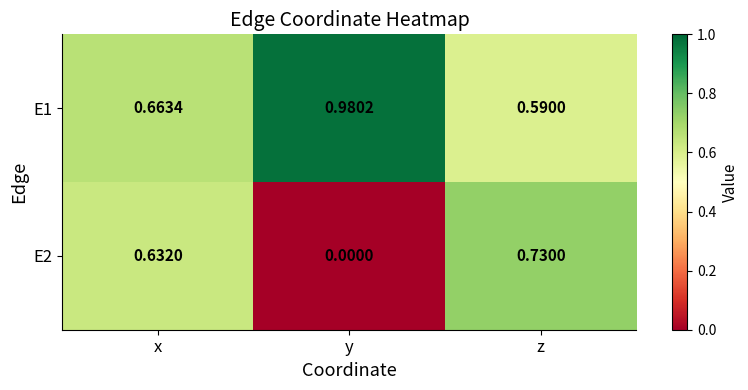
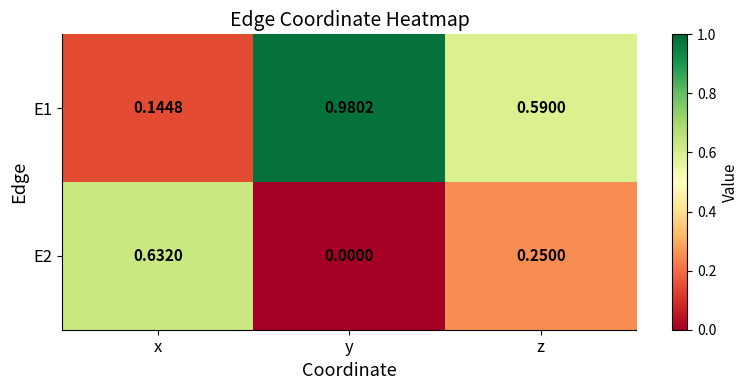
  {
    "E1": {
-     "x": 0.6634,
+     "x": 0.1448,
      "y": 0.9802,
      "z": 0.5900
    },
    "E2": {
      "x": 0.6320,
      "y": 0.0000,
-     "z": 0.7300
+     "z": 0.2500
    }
  }
